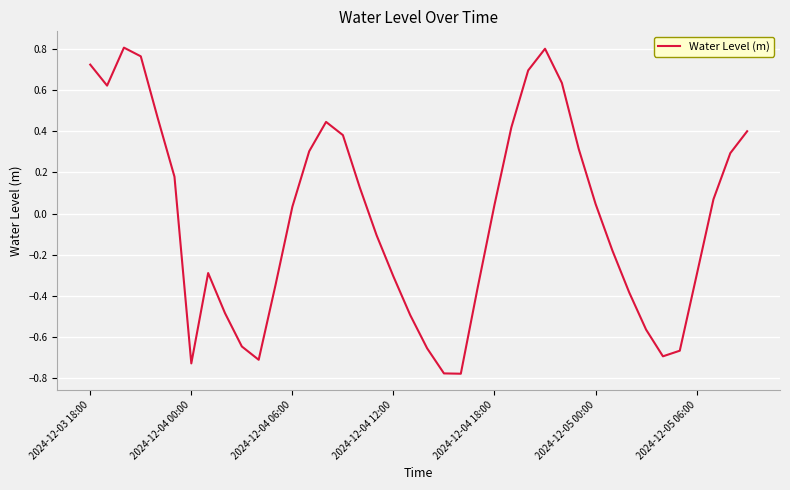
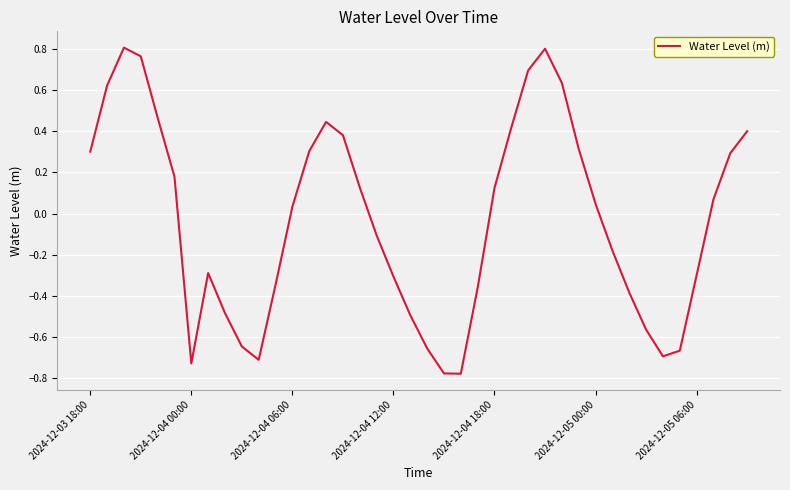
  {
-   "2024-12-03 18:00": 0.72,
+   "2024-12-03 18:00": 0.30,
    "2024-12-04 00:00": -0.73,
    "2024-12-04 06:00": 0.03,
    "2024-12-04 12:00": -0.31,
-   "2024-12-04 18:00": 0.04,
+   "2024-12-04 18:00": 0.12,
    "2024-12-05 00:00": 0.05,
    "2024-12-05 06:00": -0.30
  }
